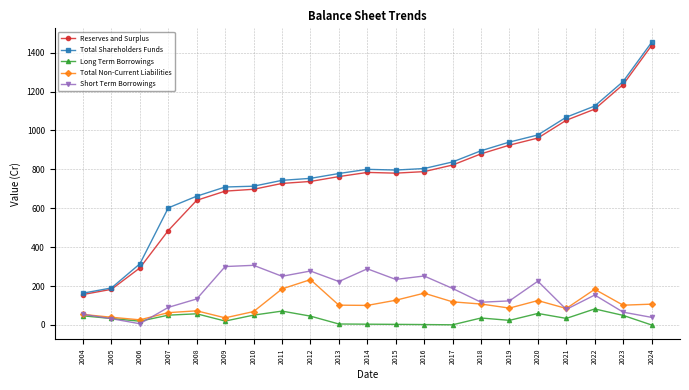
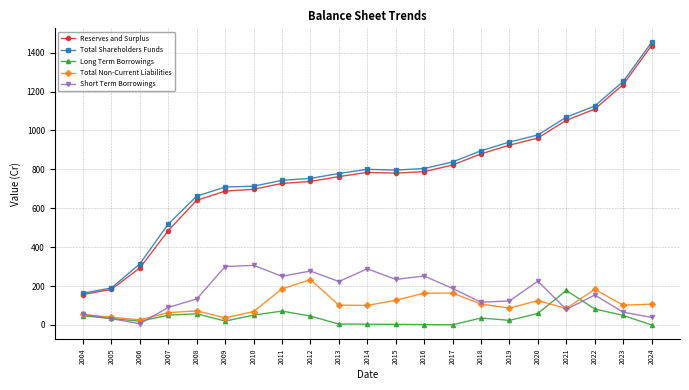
  {
    "Reserves and Surplus": {
      "2006": 290,
      "2007": 490,
      "2008": 640,
      "2009": 690,
      "2010": 700,
      "2011": 730,
      "2012": 740,
      "2013": 760,
      "2014": 780,
      "2015": 780,
      "2016": 790,
      "2017": 820,
      "2018": 880,
      "2019": 920,
      "2020": 960,
      "2021": 1050,
      "2022": 1110,
      "2023": 1240,
      "2024": 1440
    },
    "Total Shareholders Funds": {
      "2006": 310,
-     "2007": 600,
+     "2007": 520,
      "2008": 660,
      "2009": 710,
      "2010": 710,
      "2011": 740,
      "2012": 750,
      "2013": 780,
      "2014": 800,
      "2015": 800,
      "2016": 800,
      "2017": 840,
      "2018": 900,
      "2019": 940,
      "2020": 980,
      "2021": 1070,
      "2022": 1130,
      "2023": 1250,
      "2024": 1450
    },
    "Long Term Borrowings": {
      "2007": 50,
      "2008": 60,
      "2009": 20,
      "2010": 50,
      "2011": 70,
      "2012": 50,
      "2013": 0,
      "2014": 0,
      "2015": 0,
      "2016": 0,
      "2017": 0,
      "2018": 40,
      "2019": 20,
      "2020": 60,
-     "2021": 30,
+     "2021": 180,
      "2022": 80,
      "2023": 50,
      "2024": 0
    },
    "Total Non-Current Liabilities": {
      "2007": 60,
      "2008": 70,
      "2009": 40,
      "2010": 70,
      "2011": 190,
      "2012": 230,
      "2013": 100,
      "2014": 100,
      "2015": 130,
      "2016": 160,
-     "2017": 120,
+     "2017": 160,
      "2019": 90,
      "2020": 130,
      "2022": 180,
      "2023": 100,
      "2024": 110
    },
    "Short Term Borrowings": {
      "2007": 90,
      "2008": 130,
      "2009": 300,
      "2010": 310,
      "2011": 250,
      "2012": 280,
      "2013": 220,
      "2014": 290,
      "2015": 230,
      "2016": 250,
      "2017": 190,
      "2019": 120,
      "2020": 230,
      "2022": 150,
      "2023": 70,
      "2024": 40
    }
  }
